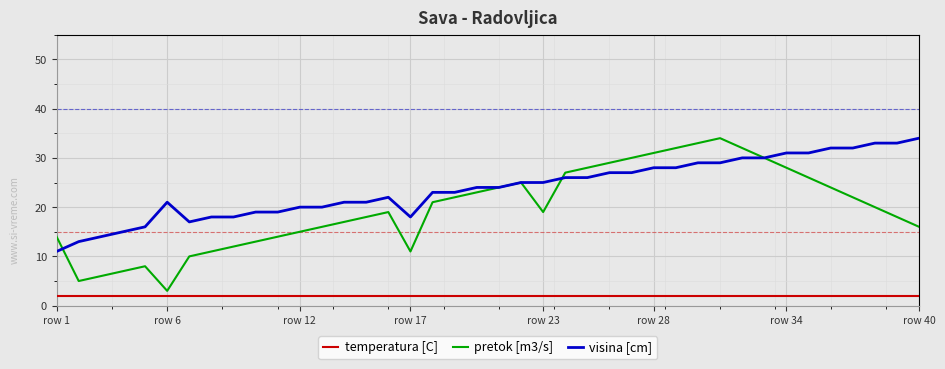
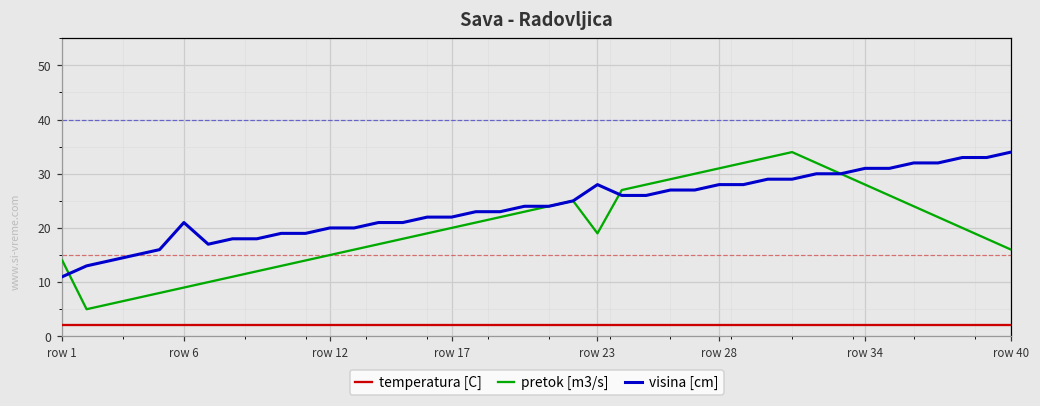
  {
    "temperatura [C]": {
      "row 1": 2,
      "row 6": 2,
      "row 12": 2,
      "row 17": 2,
      "row 23": 2,
      "row 28": 2,
      "row 34": 2,
      "row 40": 2
    },
    "pretok [m3/s]": {
      "row 1": 14,
-     "row 6": 3,
+     "row 6": 9,
      "row 12": 15,
-     "row 17": 11,
+     "row 17": 20,
      "row 23": 19,
      "row 28": 31,
      "row 34": 28,
      "row 40": 16
    },
    "visina [cm]": {
      "row 1": 11,
      "row 6": 21,
      "row 12": 20,
-     "row 17": 18,
-     "row 23": 25,
+     "row 17": 22,
+     "row 23": 28,
      "row 28": 28,
      "row 34": 31,
      "row 40": 34
    }
  }
